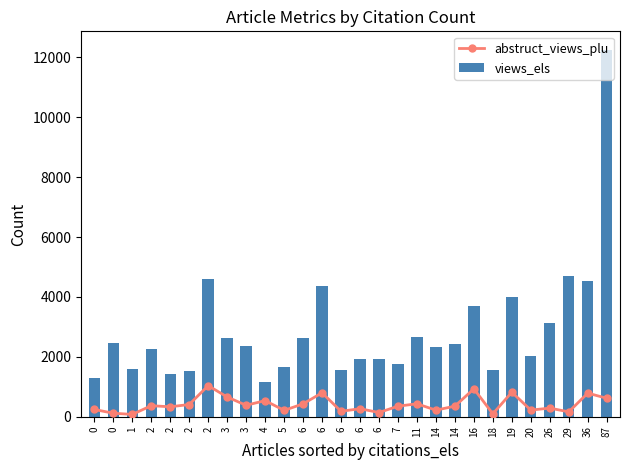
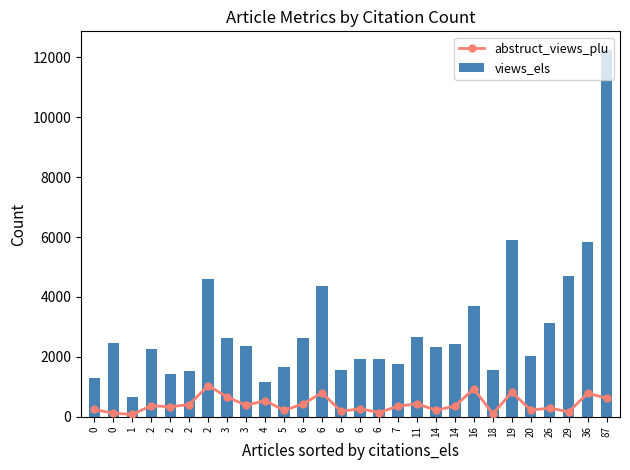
  {
    "views_els": {
-     "1": 1600,
+     "1": 700,
      "4": 1200,
      "5": 1700,
      "7": 1800,
      "11": 2700,
      "16": 3700,
      "18": 1600,
-     "19": 4000,
+     "19": 5900,
      "20": 2000,
      "26": 3100,
      "29": 4700,
-     "36": 4500
+     "36": 5900
    },
    "abstruct_views_plu": {
      "1": 100,
      "4": 500,
      "5": 200,
      "7": 400,
      "11": 400,
      "16": 900,
      "18": 100,
      "19": 800,
      "20": 200,
      "26": 300,
      "29": 200,
      "36": 800,
      "87": 600
    }
  }
